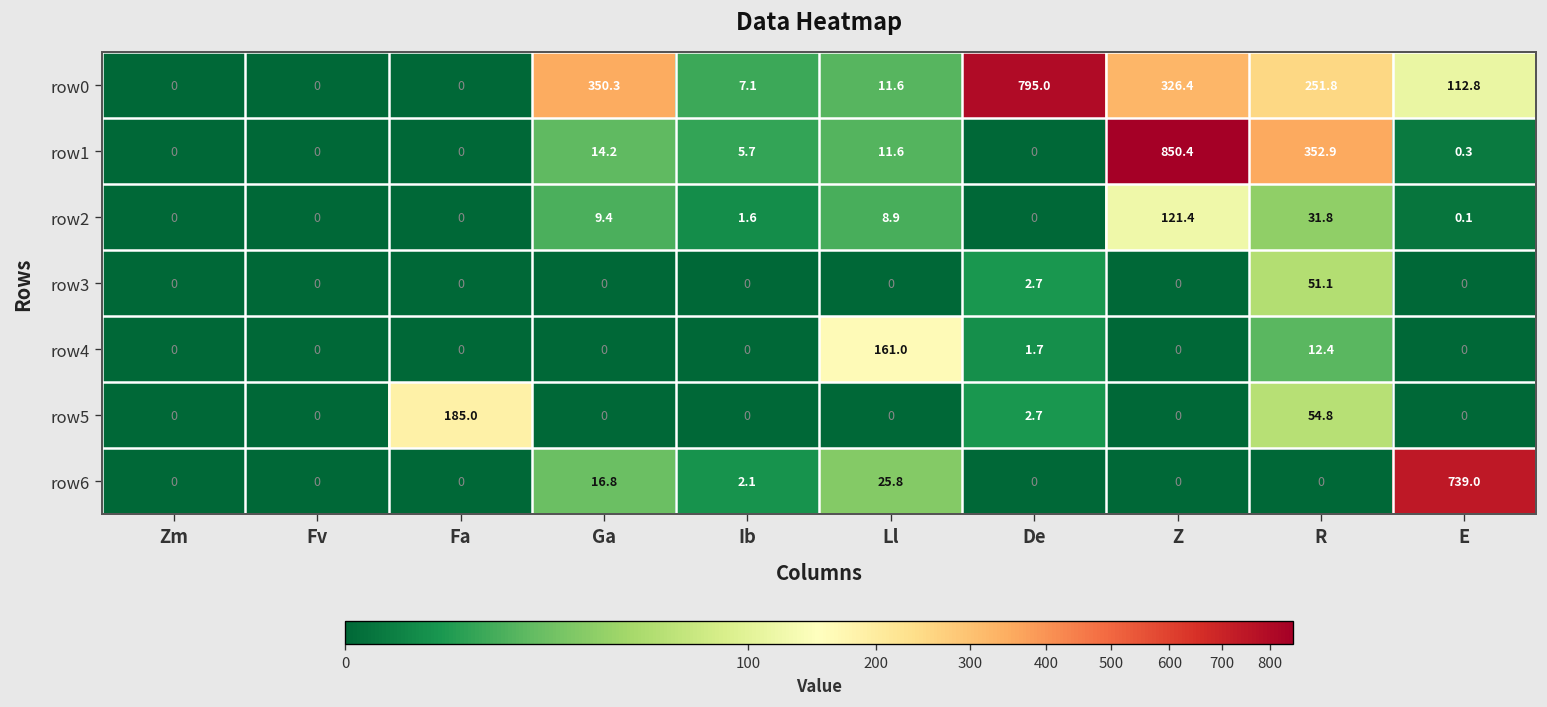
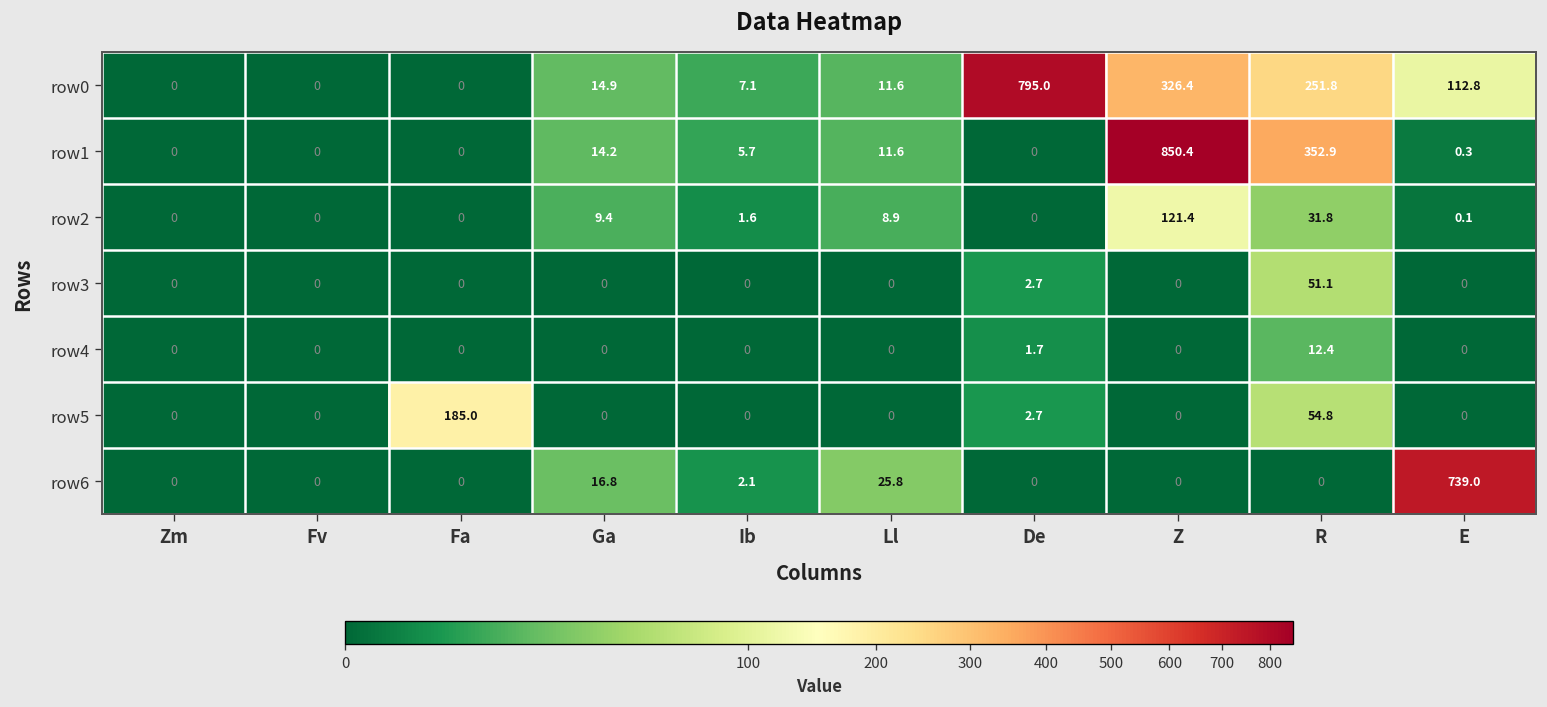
  {
    "row0": {
      "Zm": 0,
      "Fv": 0,
      "Fa": 0,
-     "Ga": 350.3,
+     "Ga": 14.9,
      "Ib": 7.1,
      "Ll": 11.6,
      "De": 795.0,
      "Z": 326.4,
      "R": 251.8,
      "E": 112.8
    },
    "row1": {
      "Zm": 0,
      "Fv": 0,
      "Fa": 0,
      "Ga": 14.2,
      "Ib": 5.7,
      "Ll": 11.6,
      "De": 0,
      "Z": 850.4,
      "R": 352.9,
      "E": 0.3
    },
    "row2": {
      "Zm": 0,
      "Fv": 0,
      "Fa": 0,
      "Ga": 9.4,
      "Ib": 1.6,
      "Ll": 8.9,
      "De": 0,
      "Z": 121.4,
      "R": 31.8,
      "E": 0.1
    },
    "row3": {
      "Zm": 0,
      "Fv": 0,
      "Fa": 0,
      "Ga": 0,
      "Ib": 0,
      "Ll": 0,
      "De": 2.7,
      "Z": 0,
      "R": 51.1,
      "E": 0
    },
    "row4": {
      "Zm": 0,
      "Fv": 0,
      "Fa": 0,
      "Ga": 0,
      "Ib": 0,
-     "Ll": 161.0,
+     "Ll": 0,
      "De": 1.7,
      "Z": 0,
      "R": 12.4,
      "E": 0
    },
    "row5": {
      "Zm": 0,
      "Fv": 0,
      "Fa": 185.0,
      "Ga": 0,
      "Ib": 0,
      "Ll": 0,
      "De": 2.7,
      "Z": 0,
      "R": 54.8,
      "E": 0
    },
    "row6": {
      "Zm": 0,
      "Fv": 0,
      "Fa": 0,
      "Ga": 16.8,
      "Ib": 2.1,
      "Ll": 25.8,
      "De": 0,
      "Z": 0,
      "R": 0,
      "E": 739.0
    }
  }
